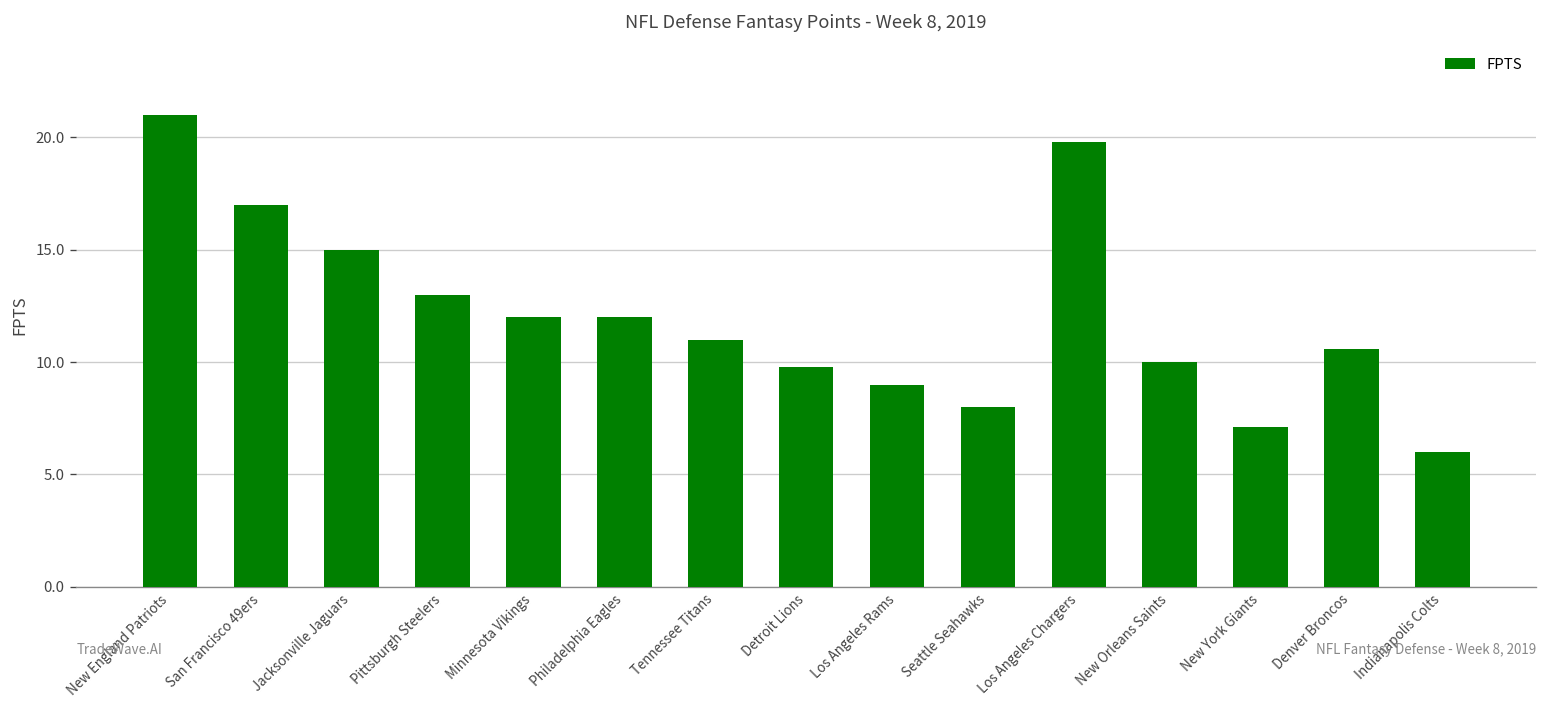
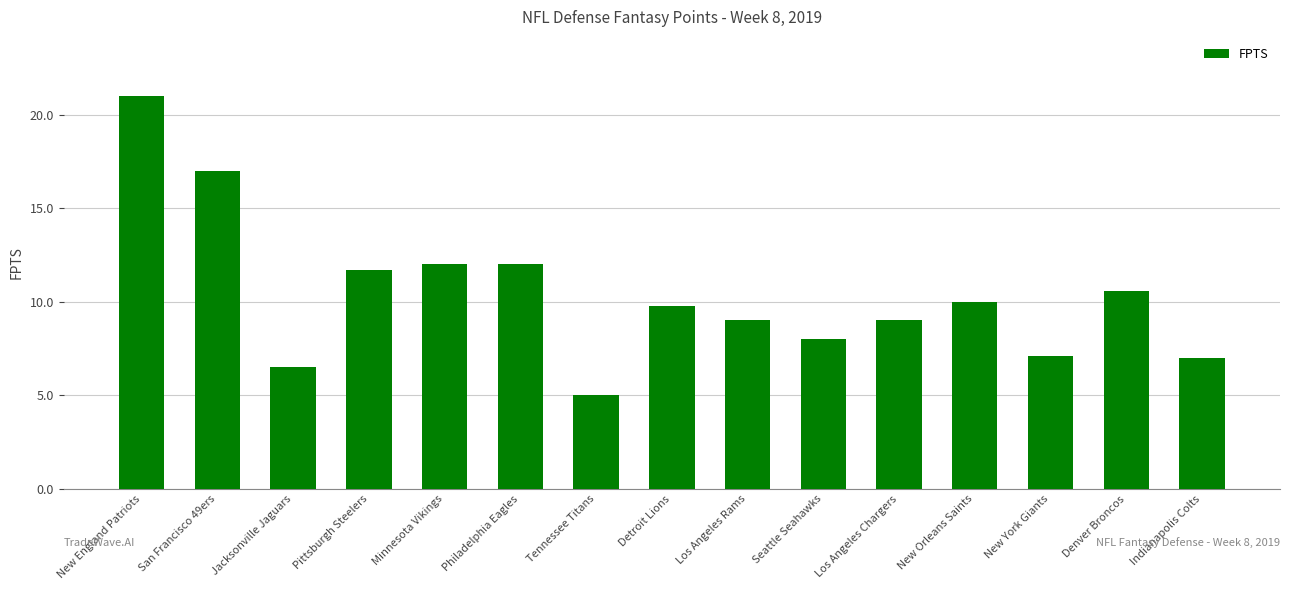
  {
    "New England Patriots": 21.0,
    "San Francisco 49ers": 17.0,
-   "Jacksonville Jaguars": 15.0,
-   "Pittsburgh Steelers": 13.0,
+   "Jacksonville Jaguars": 6.5,
+   "Pittsburgh Steelers": 11.7,
    "Minnesota Vikings": 12.0,
    "Philadelphia Eagles": 12.0,
-   "Tennessee Titans": 11,
+   "Tennessee Titans": 5,
    "Detroit Lions": 9.8,
    "Los Angeles Rams": 9.0,
    "Seattle Seahawks": 8.0,
-   "Los Angeles Chargers": 19.8,
+   "Los Angeles Chargers": 9.0,
    "New Orleans Saints": 10.0,
    "New York Giants": 7.1,
    "Denver Broncos": 10.6,
-   "Indianapolis Colts": 6
+   "Indianapolis Colts": 7
  }
